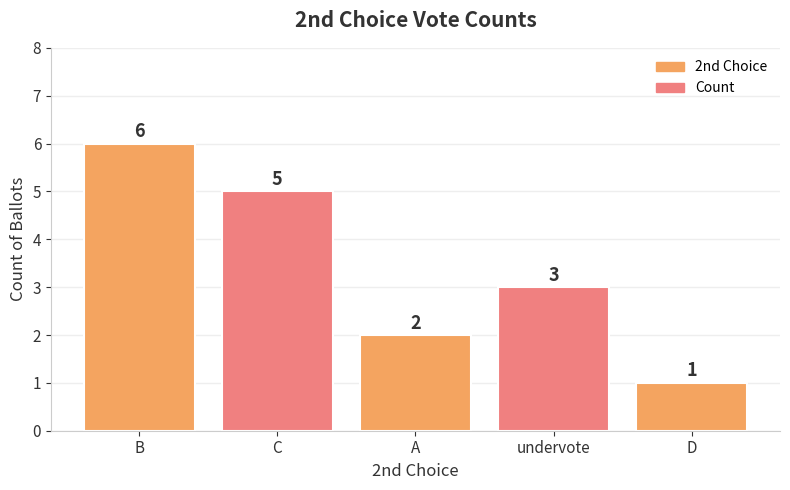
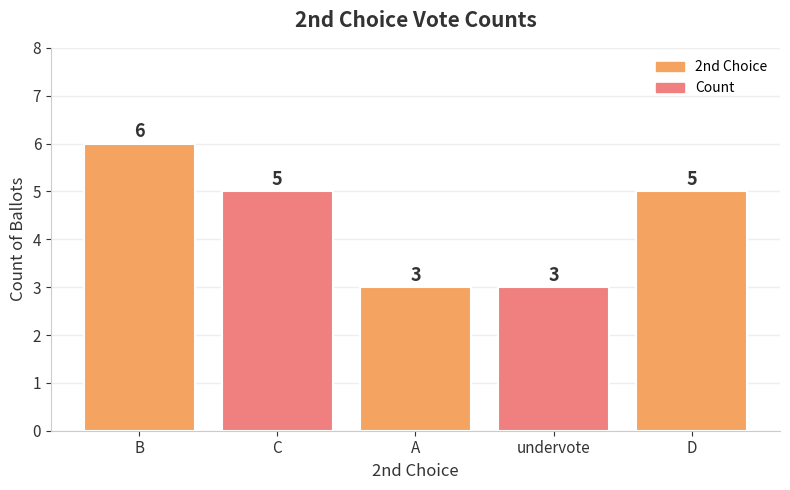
  {
    "B": 6,
    "C": 5,
-   "A": 2,
+   "A": 3,
    "undervote": 3,
-   "D": 1
+   "D": 5
  }
